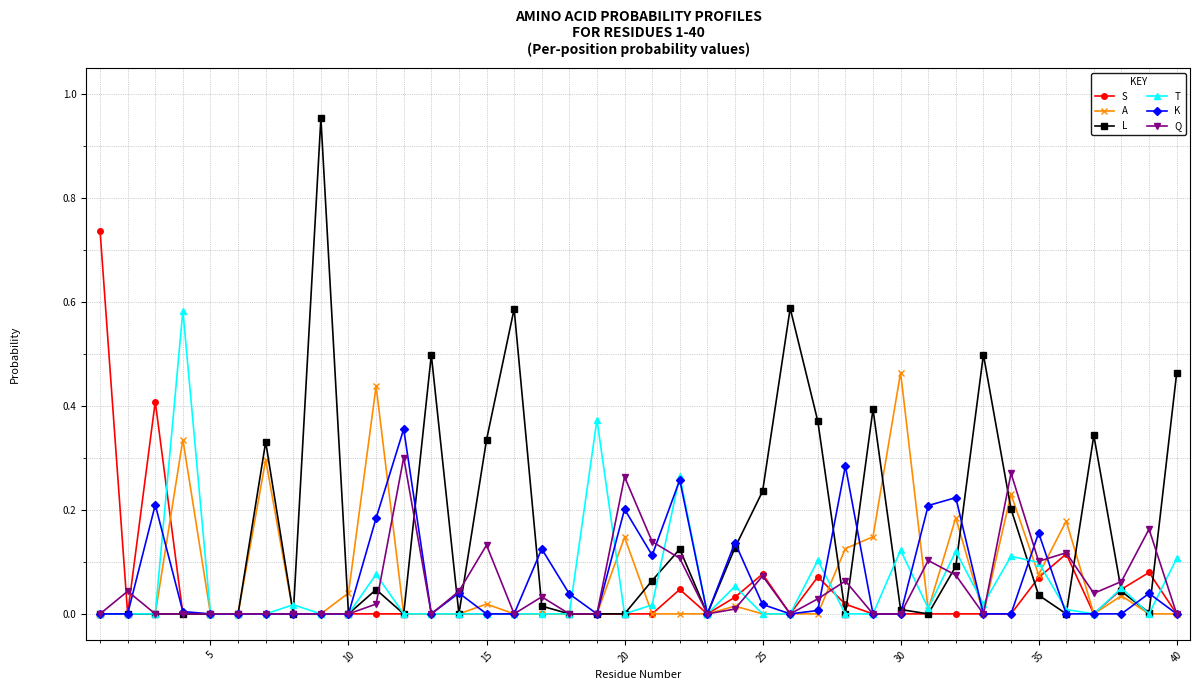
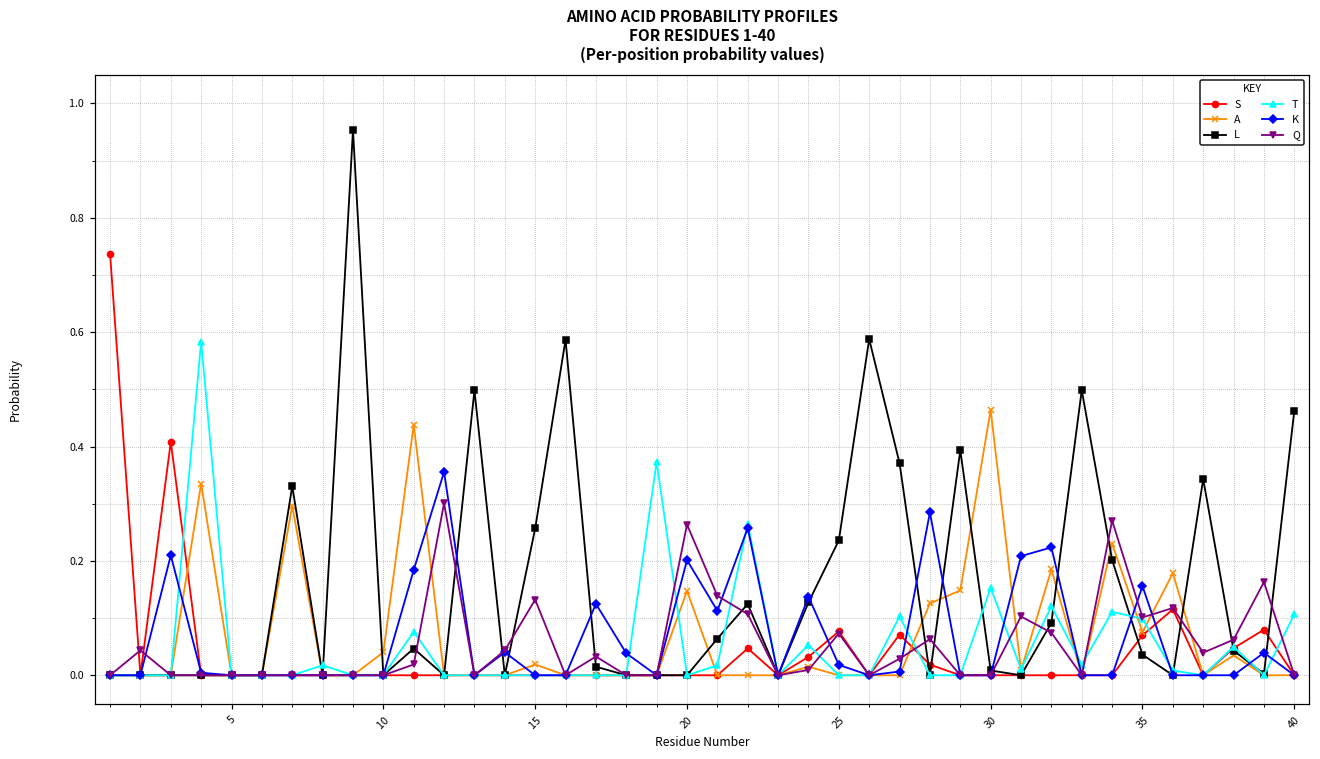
  {
    "S": {
      "35": 0.07
    },
    "A": {
      "10": 0.04,
      "15": 0.02,
      "20": 0.15,
      "30": 0.46,
      "35": 0.08
    },
    "L": {
-     "15": 0.33,
+     "15": 0.26,
      "25": 0.24,
      "30": 0.01,
      "35": 0.04,
      "40": 0.46
    },
    "T": {
-     "30": 0.12,
+     "30": 0.15,
      "40": 0.11
    },
    "K": {
      "20": 0.20,
      "25": 0.02,
      "35": 0.16
    },
    "Q": {
      "15": 0.13,
      "20": 0.26
    }
  }
